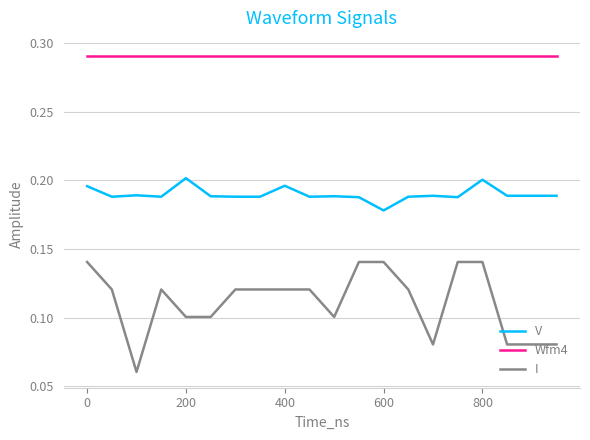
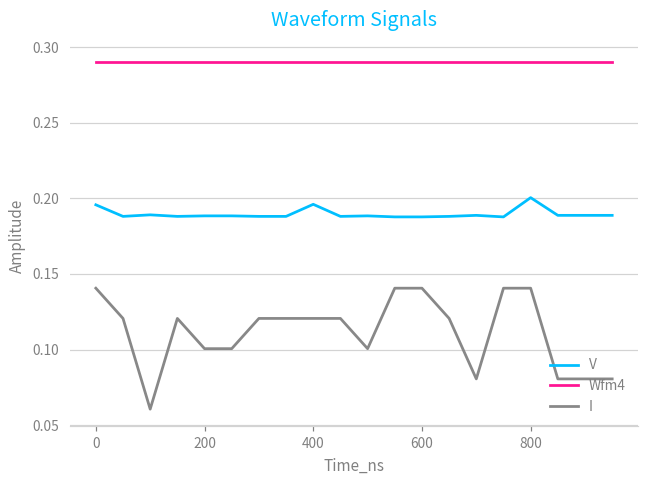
  {
    "V": {
      "0": 0.196,
-     "200": 0.202,
+     "200": 0.188,
      "400": 0.196,
-     "600": 0.178,
+     "600": 0.188,
      "800": 0.200
    },
    "Wfm4": {
      "0": 0.290,
      "200": 0.290,
      "400": 0.290,
      "600": 0.290,
      "800": 0.290
    },
    "I": {
      "0": 0.141,
      "200": 0.101,
      "400": 0.121,
      "600": 0.141,
      "800": 0.141
    }
  }
